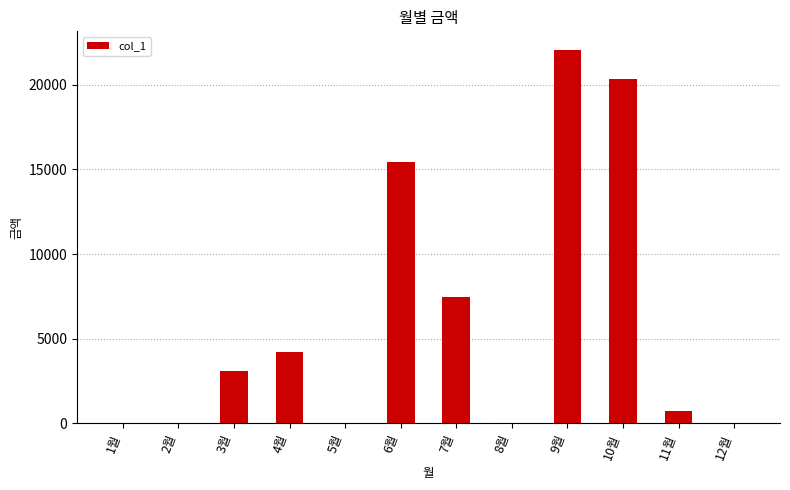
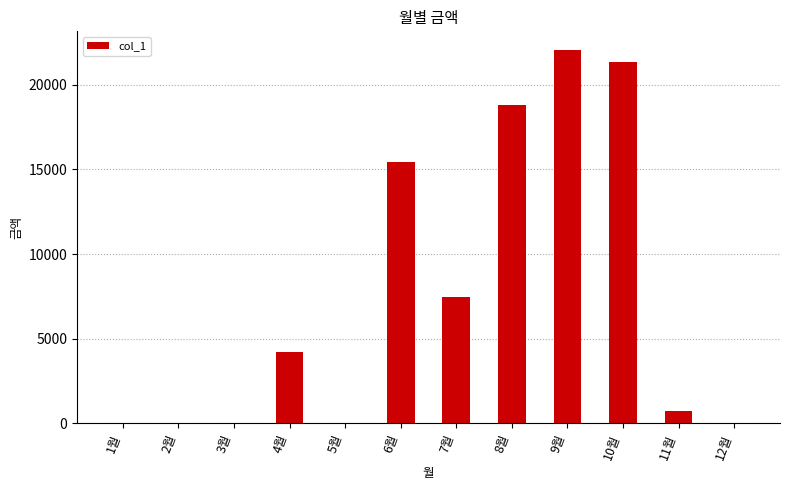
  {
    "1월": 0,
    "2월": 0,
-   "3월": 3100,
+   "3월": 0,
    "4월": 4200,
    "5월": 0,
    "6월": 15500,
    "7월": 7500,
-   "8월": 0,
+   "8월": 18800,
    "9월": 22100,
-   "10월": 20400,
+   "10월": 21400,
    "11월": 800,
    "12월": 0
  }
